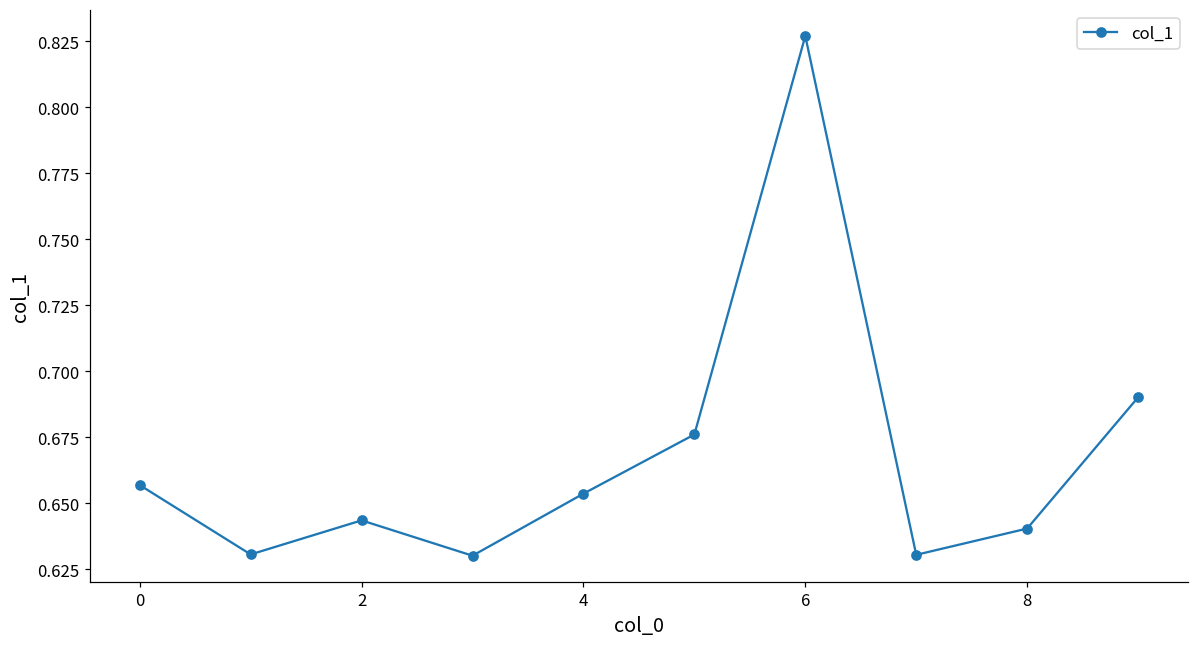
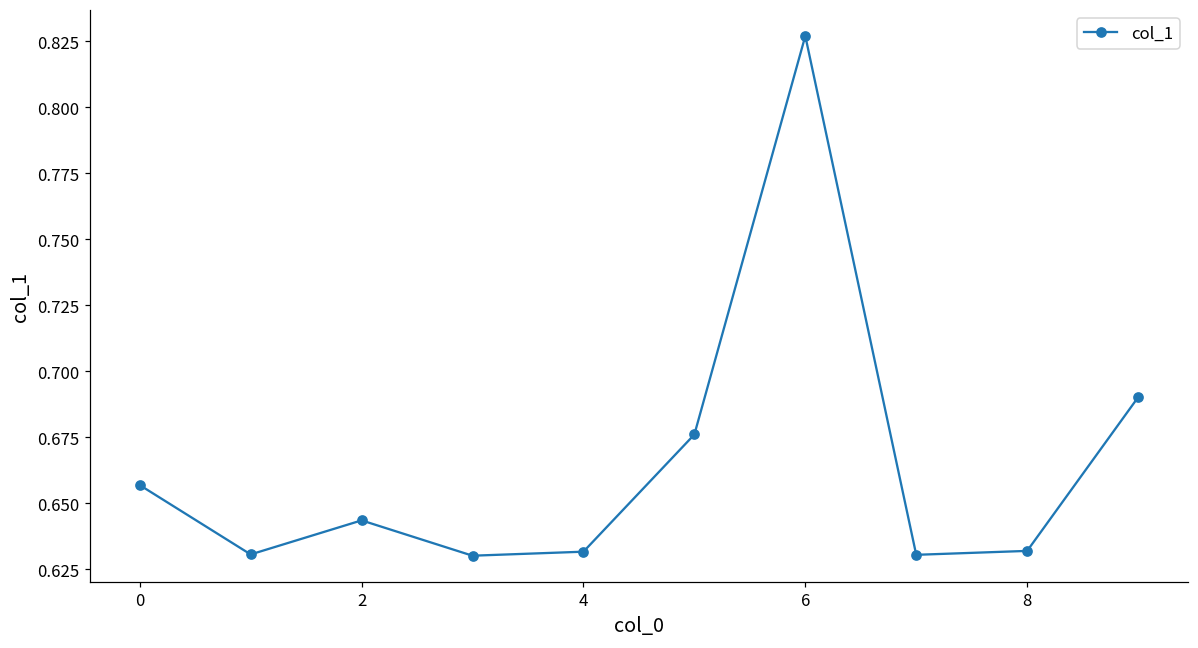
  {
    "0": 0.657,
    "2": 0.644,
-   "4": 0.654,
+   "4": 0.632,
    "6": 0.827,
-   "8": 0.640
+   "8": 0.632
  }
